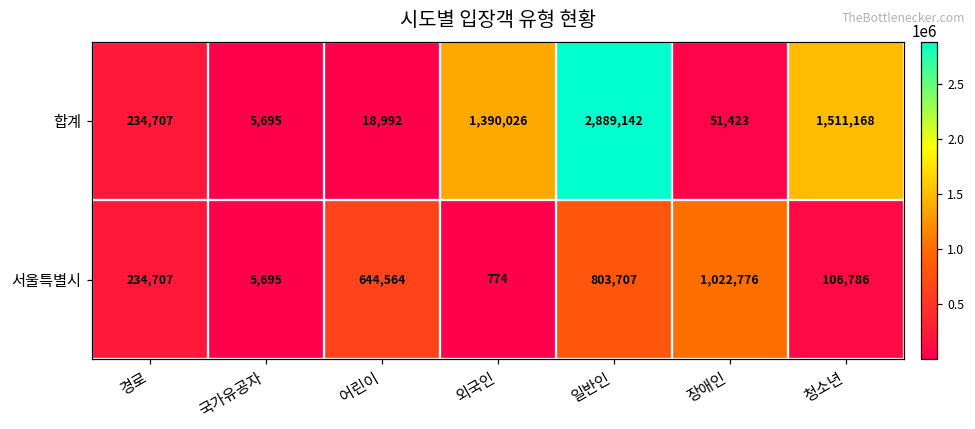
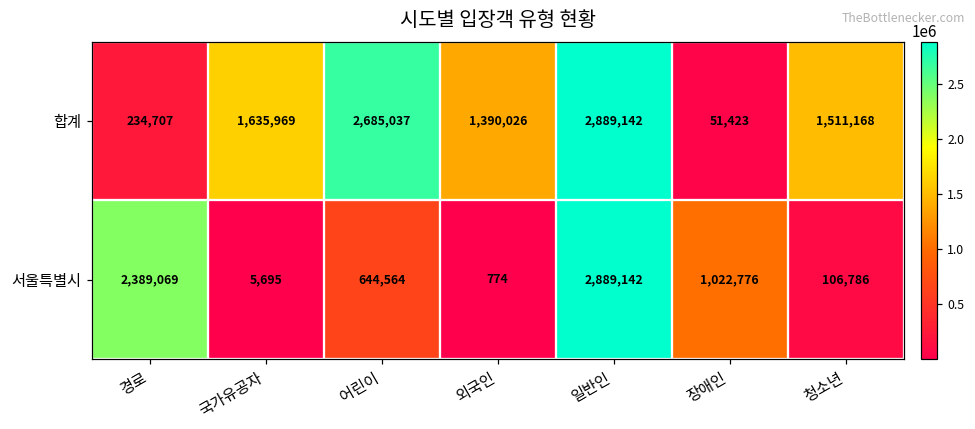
  {
    "합계": {
      "경로": "234,707",
-     "국가유공자": "5,695",
-     "어린이": "18,992",
+     "국가유공자": "1,635,969",
+     "어린이": "2,685,037",
      "외국인": "1,390,026",
      "일반인": "2,889,142",
      "장애인": "51,423",
      "청소년": "1,511,168"
    },
    "서울특별시": {
-     "경로": "234,707",
+     "경로": "2,389,069",
      "국가유공자": "5,695",
      "어린이": "644,564",
      "외국인": "774",
-     "일반인": "803,707",
+     "일반인": "2,889,142",
      "장애인": "1,022,776",
      "청소년": "106,786"
    }
  }
